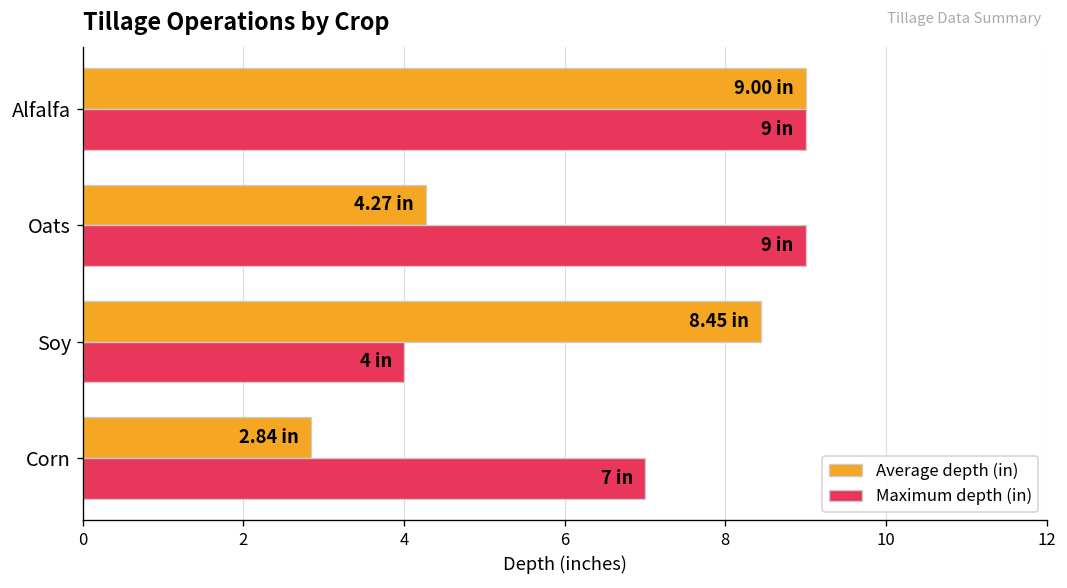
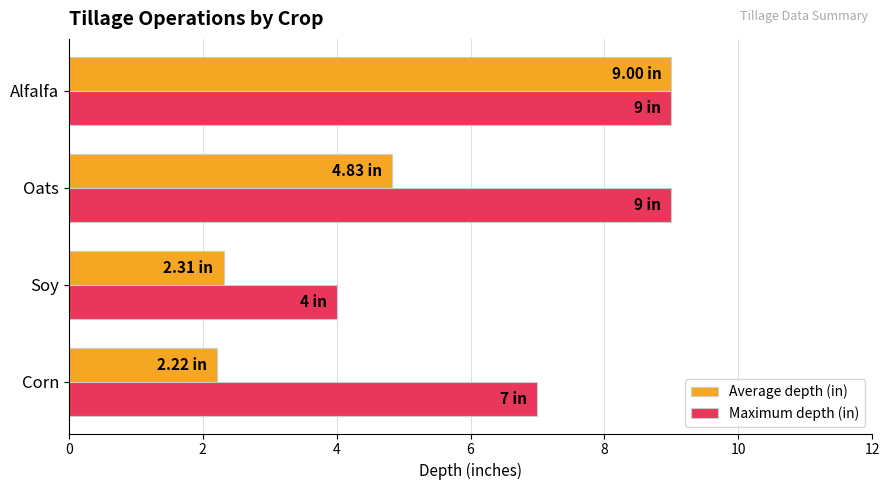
  {
    "Average depth (in)": {
      "Alfalfa": 9.00,
-     "Oats": 4.27,
-     "Soy": 8.45,
-     "Corn": 2.84
+     "Oats": 4.83,
+     "Soy": 2.31,
+     "Corn": 2.22
    },
    "Maximum depth (in)": {
      "Alfalfa": 9,
      "Oats": 9,
      "Soy": 4,
      "Corn": 7
    }
  }
